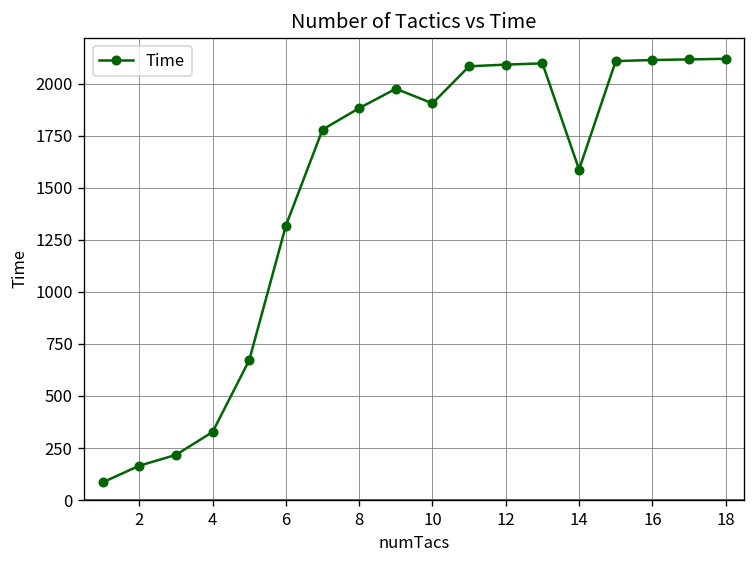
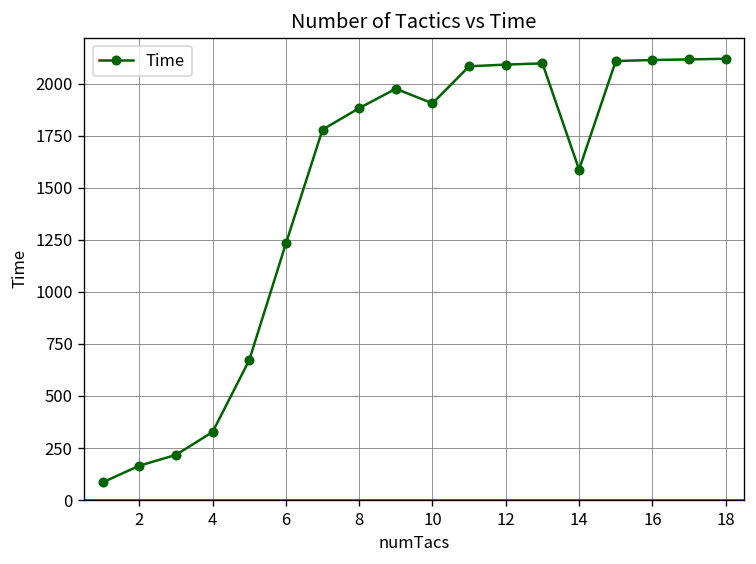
  {
    "2": 170,
    "4": 330,
-   "6": 1320,
+   "6": 1230,
    "8": 1880,
    "10": 1910,
    "12": 2090,
    "14": 1590,
    "16": 2110,
    "18": 2120
  }
